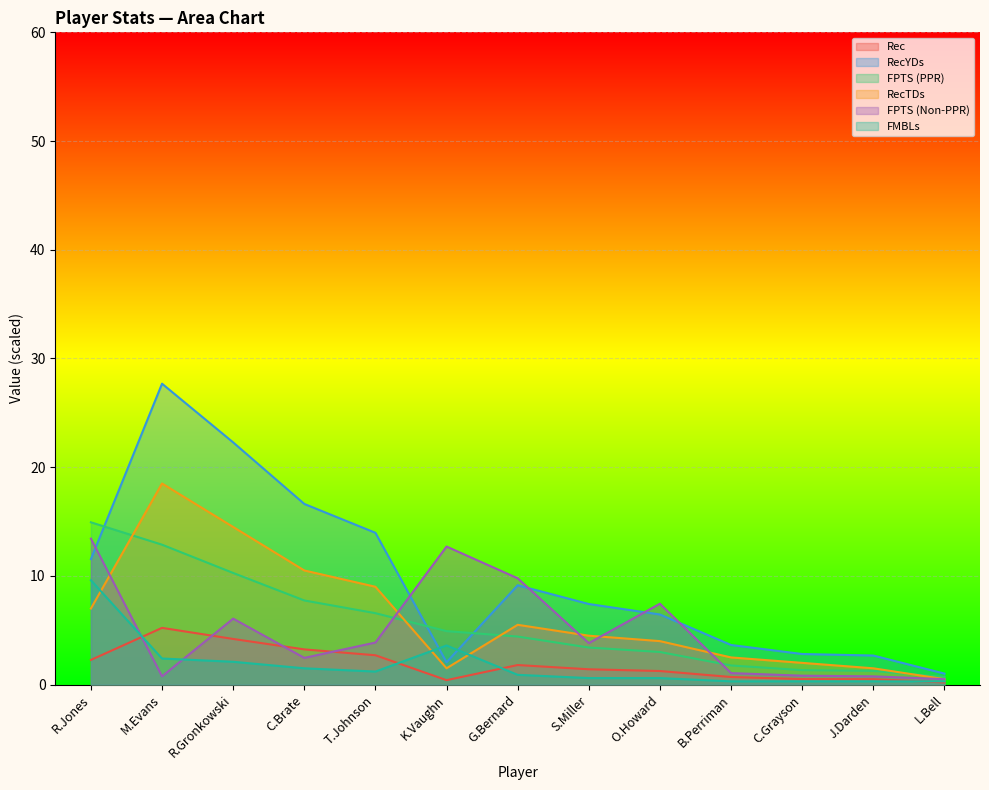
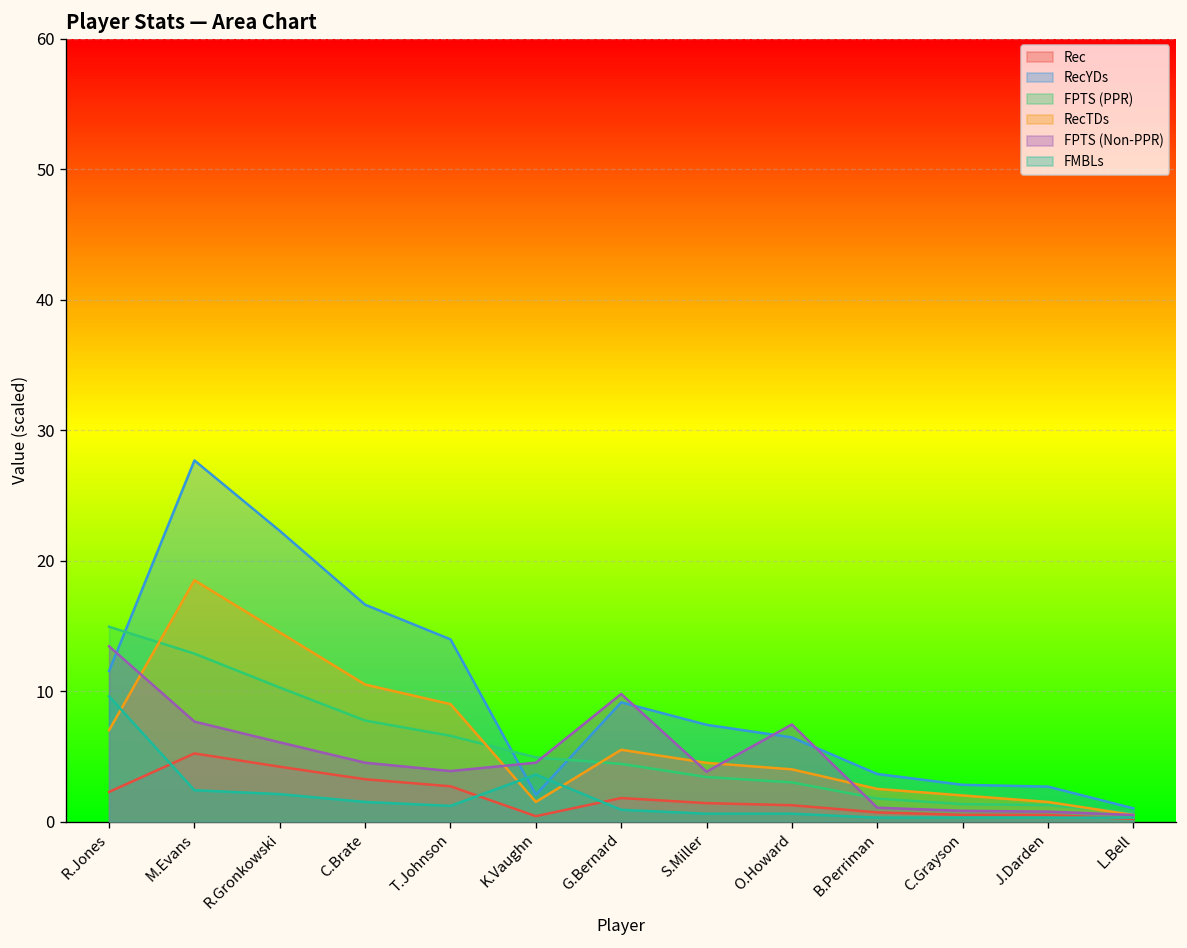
  {
    "FPTS (Non-PPR)": {
      "R.Jones": 13.4,
-     "M.Evans": 0.8,
+     "M.Evans": 7.7,
      "R.Gronkowski": 6.1,
-     "C.Brate": 2.5,
+     "C.Brate": 4.5,
      "T.Johnson": 3.9,
-     "K.Vaughn": 12.7,
+     "K.Vaughn": 4.5,
      "G.Bernard": 9.8,
      "S.Miller": 3.8,
      "O.Howard": 7.4,
      "B.Perriman": 1.1,
      "C.Grayson": 0.8,
      "J.Darden": 0.8
    }
  }
